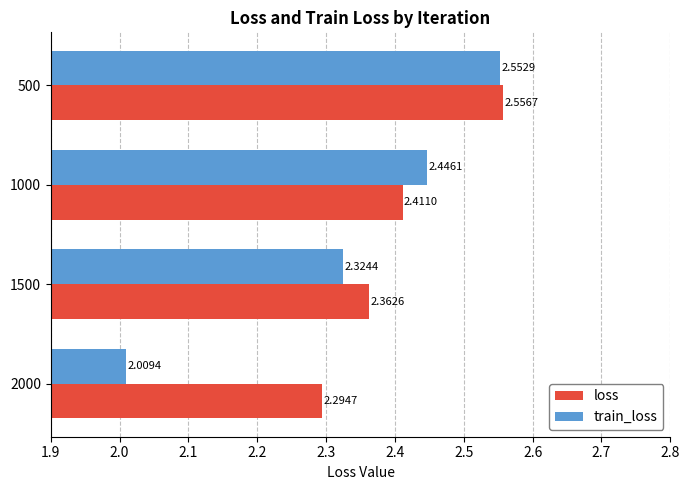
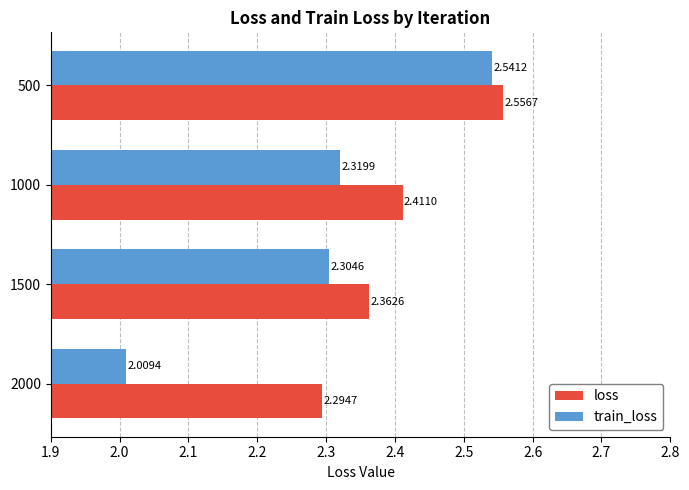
  {
    "loss": {
      "500": 2.5567,
      "1000": 2.4110,
      "1500": 2.3626,
      "2000": 2.2947
    },
    "train_loss": {
-     "500": 2.5529,
-     "1000": 2.4461,
-     "1500": 2.3244,
+     "500": 2.5412,
+     "1000": 2.3199,
+     "1500": 2.3046,
      "2000": 2.0094
    }
  }
